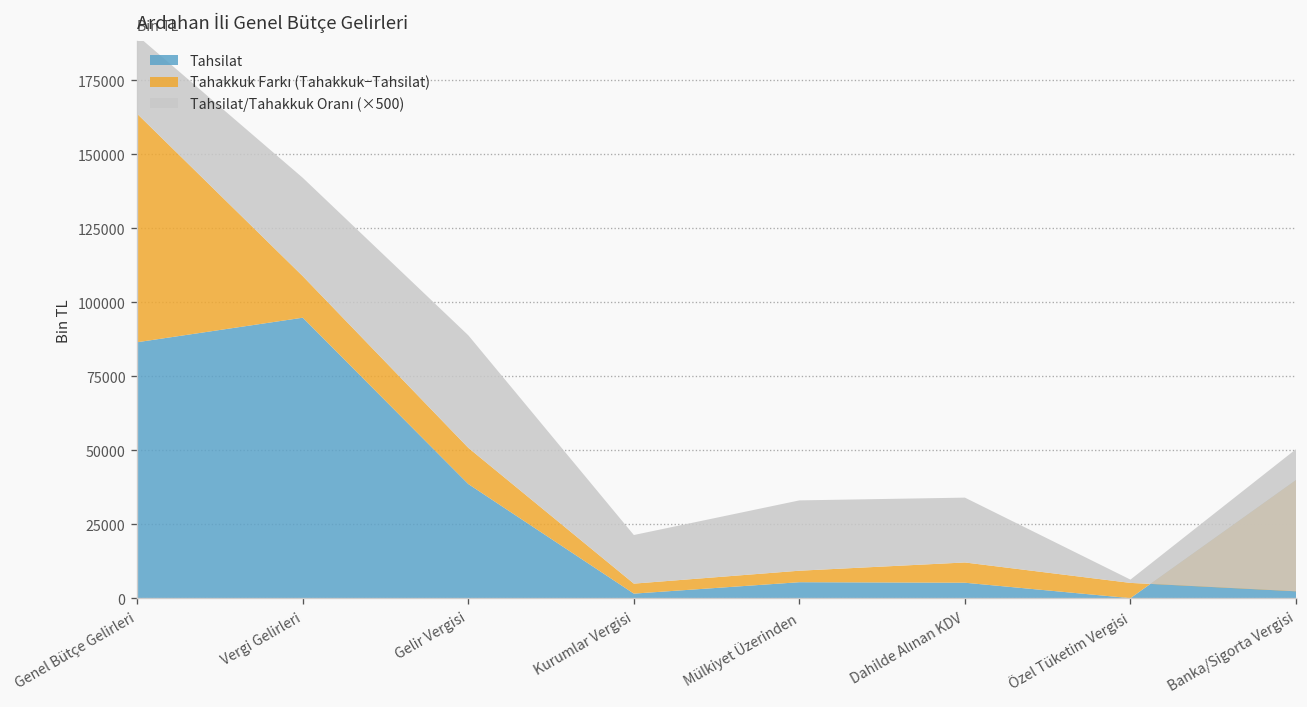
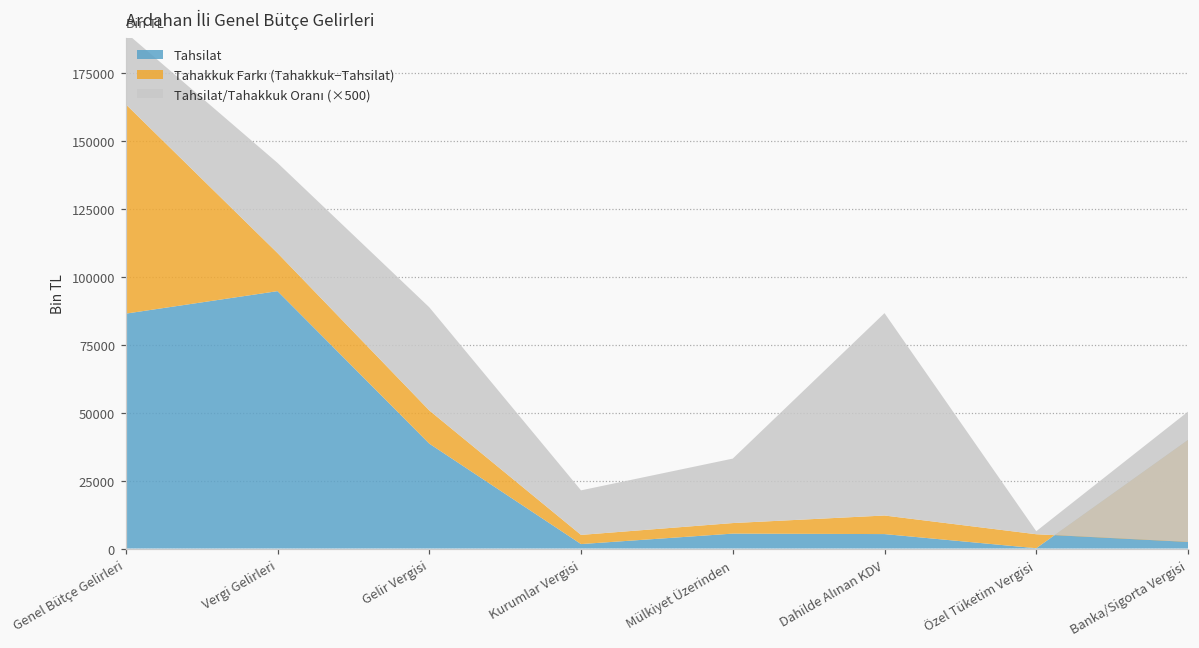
  {
    "Tahsilat": {
      "Genel Bütçe Gelirleri": 87000,
      "Vergi Gelirleri": 95000,
      "Gelir Vergisi": 39000,
      "Kurumlar Vergisi": 2000,
      "Mülkiyet Üzerinden": 6000,
      "Dahilde Alınan KDV": 5000
    },
    "Tahsilat/Tahakkuk Oranı (×500)": {
      "Vergi Gelirleri": 33000,
      "Gelir Vergisi": 38000,
      "Kurumlar Vergisi": 16000,
      "Mülkiyet Üzerinden": 24000,
-     "Dahilde Alınan KDV": 22000,
+     "Dahilde Alınan KDV": 75000,
      "Özel Tüketim Vergisi": 1000
    }
  }
